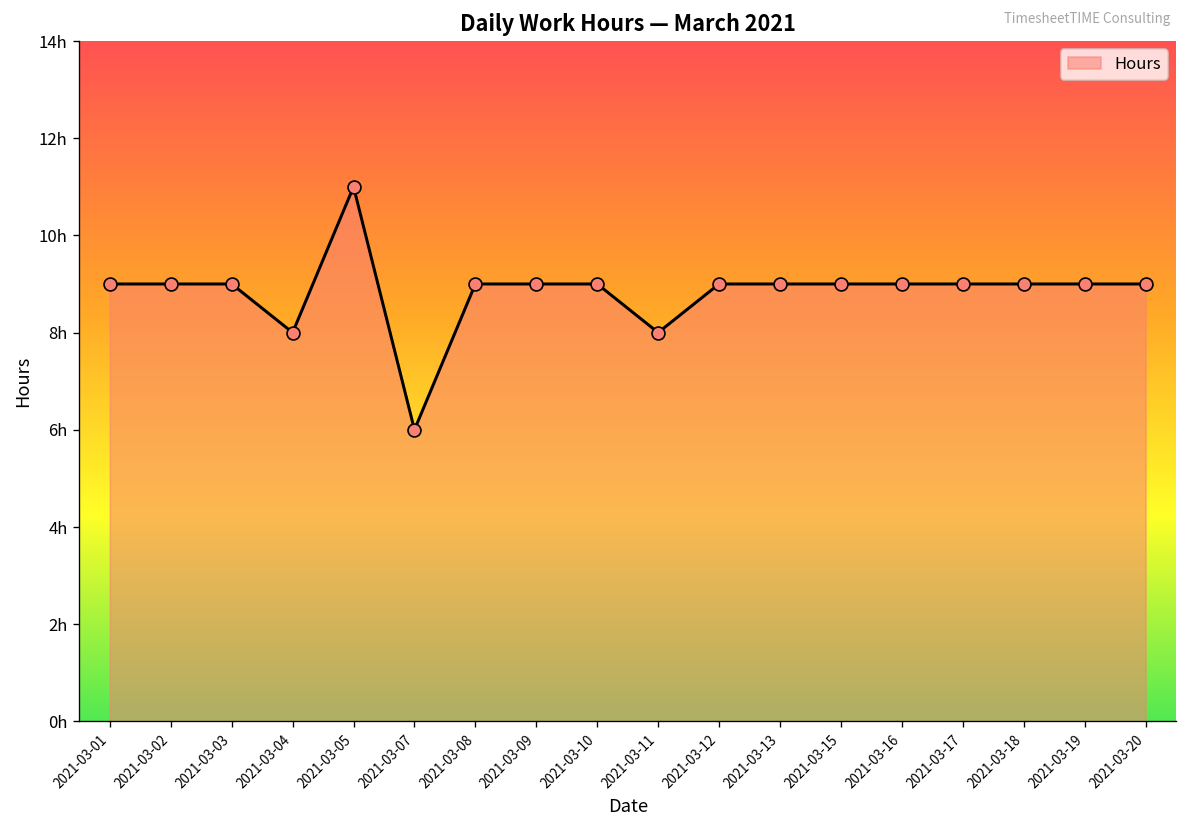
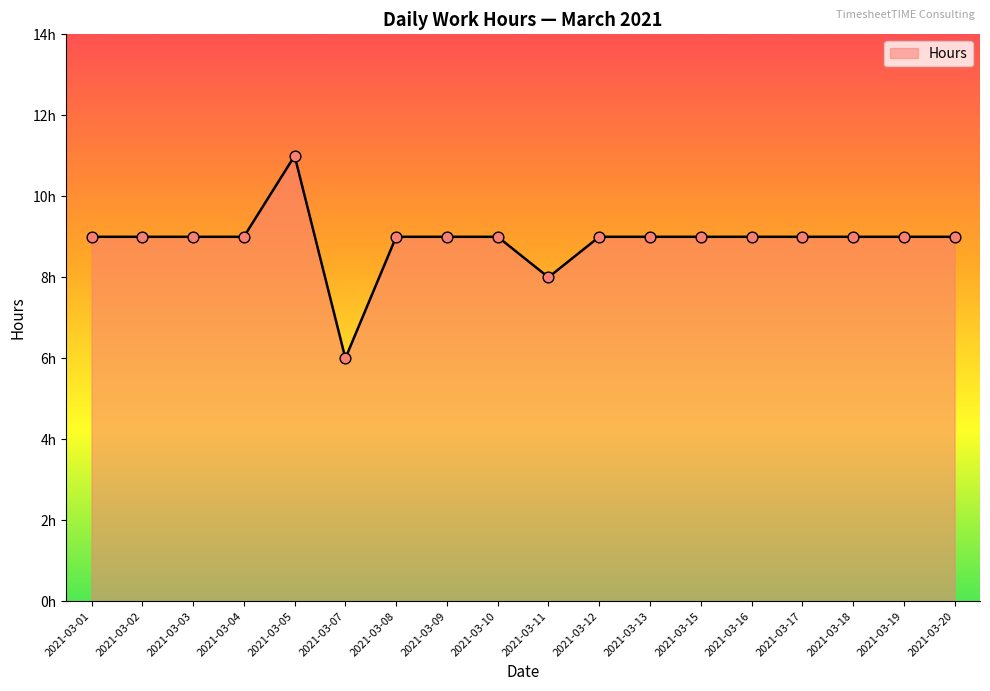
  {
    "2021-03-01": "9h",
    "2021-03-02": "9h",
    "2021-03-03": "9h",
-   "2021-03-04": "8h",
+   "2021-03-04": "9h",
    "2021-03-05": "11h",
    "2021-03-07": "6h",
    "2021-03-08": "9h",
    "2021-03-09": "9h",
    "2021-03-10": "9h",
    "2021-03-11": "8h",
    "2021-03-12": "9h",
    "2021-03-13": "9h",
    "2021-03-15": "9h",
    "2021-03-16": "9h",
    "2021-03-17": "9h",
    "2021-03-18": "9h",
    "2021-03-19": "9h",
    "2021-03-20": "9h"
  }
